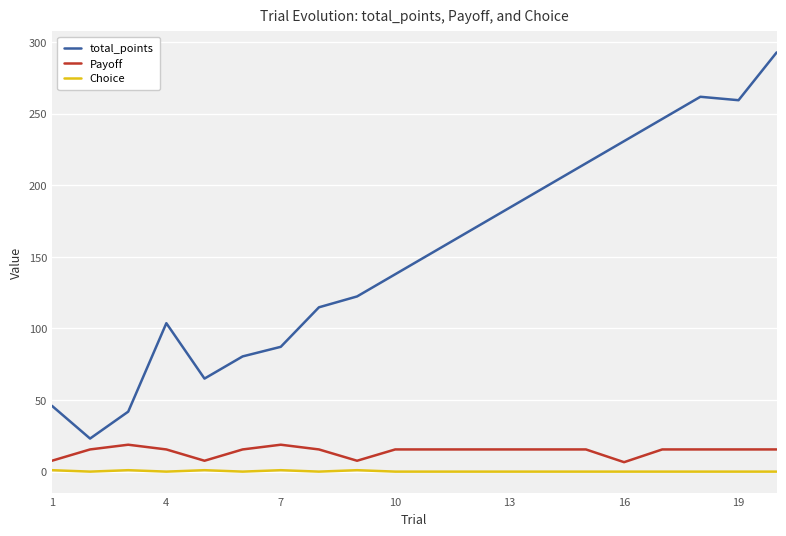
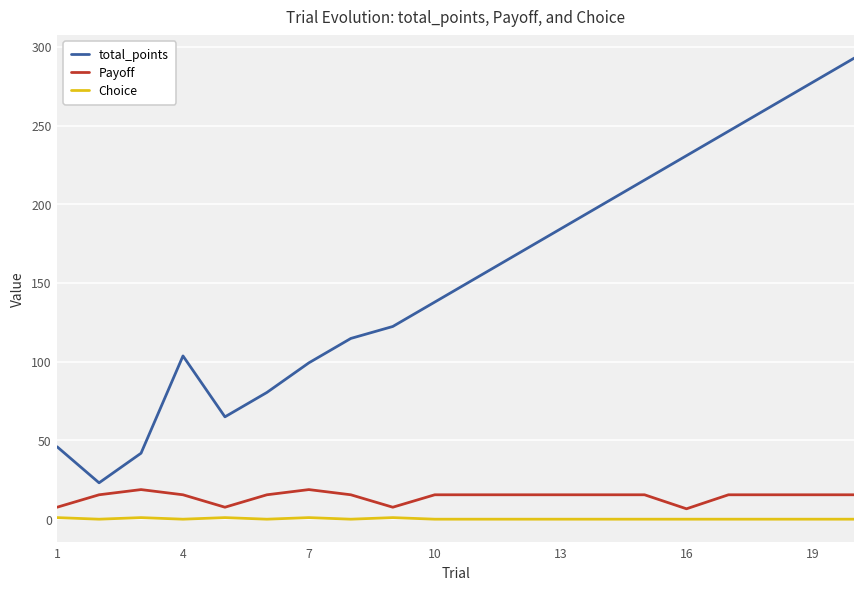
  {
    "total_points": {
      "1": 46,
      "4": 104,
-     "7": 87,
+     "7": 99,
      "10": 138,
      "13": 184,
      "16": 231,
-     "19": 260
+     "19": 277
    },
    "Payoff": {
      "1": 8,
      "4": 16,
      "7": 19,
      "10": 16,
      "13": 16,
      "16": 7,
      "19": 16
    },
    "Choice": {
      "1": 1,
      "4": 0,
      "7": 1,
      "10": 0,
      "13": 0,
      "16": 0,
      "19": 0
    }
  }
